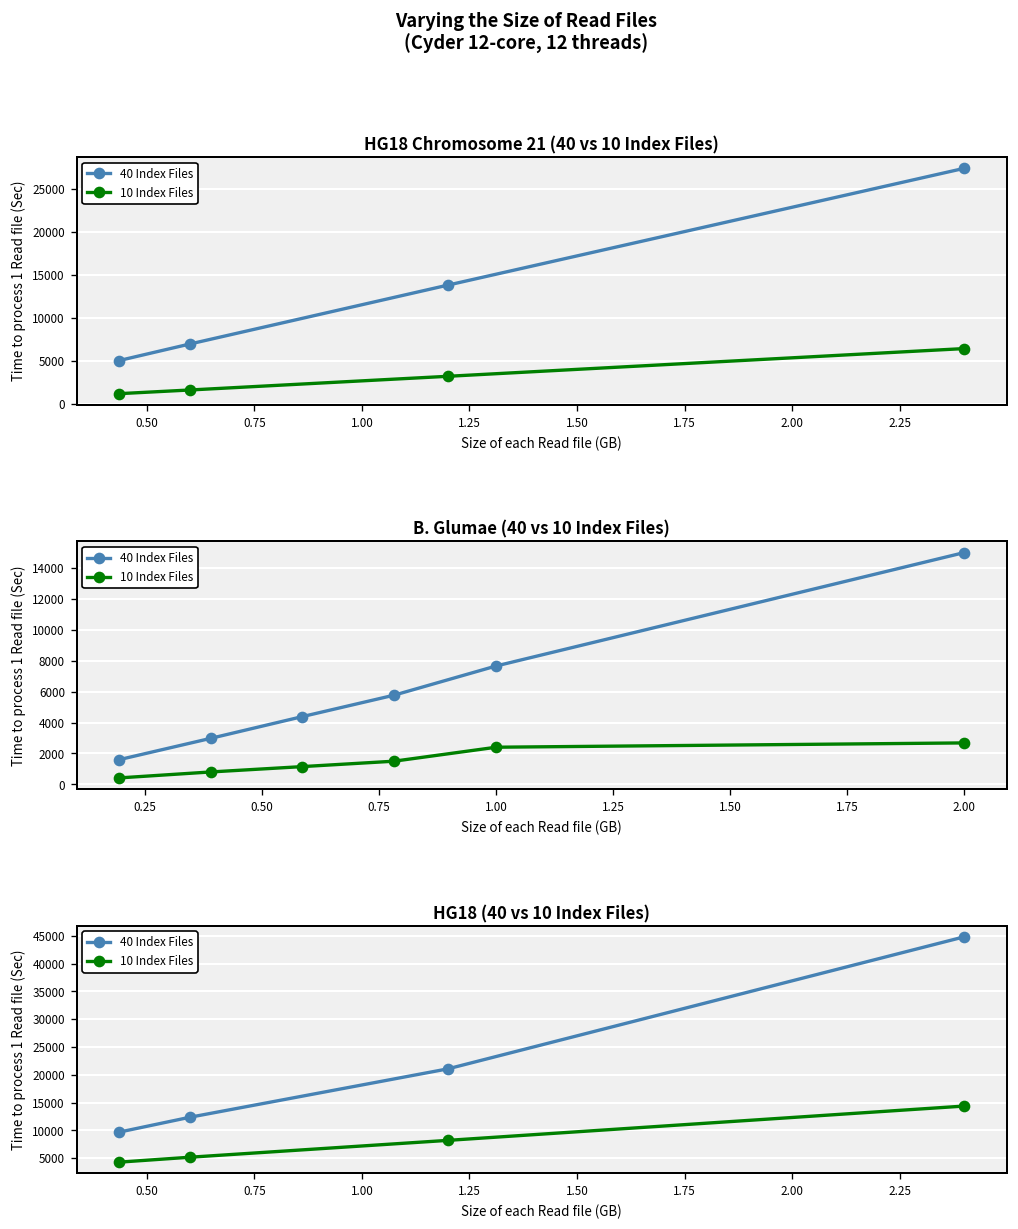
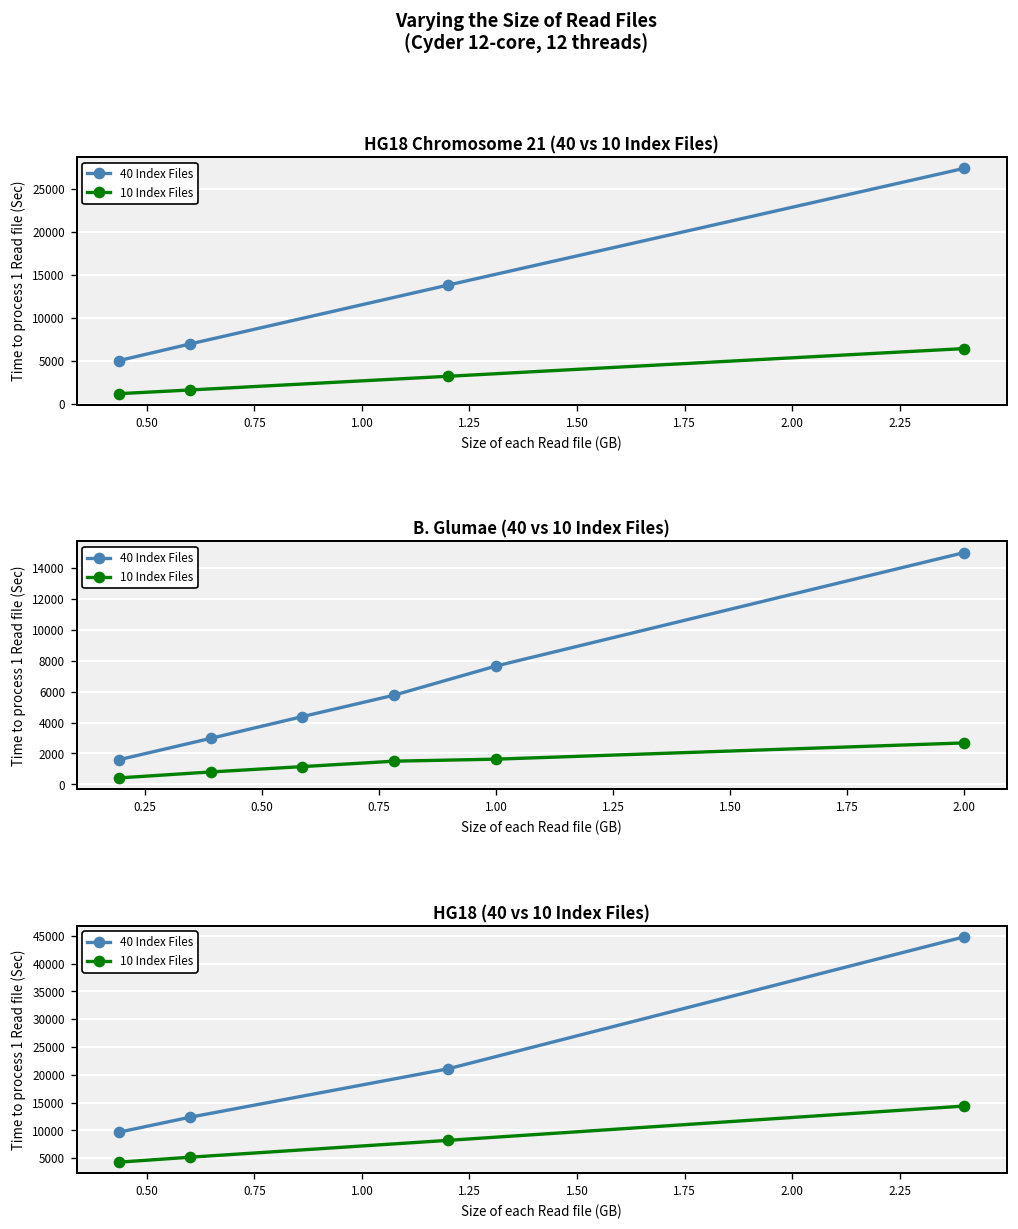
  {
    "B. Glumae (40 vs 10 Index Files)": {
      "40 Index Files": {
        "1.00": 7700,
        "2.00": 15000
      },
      "10 Index Files": {
-       "1.00": 2400,
+       "1.00": 1600,
        "2.00": 2700
      }
    }
  }
